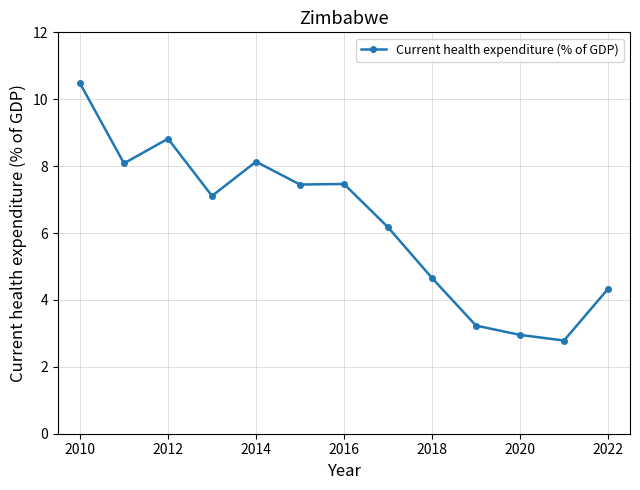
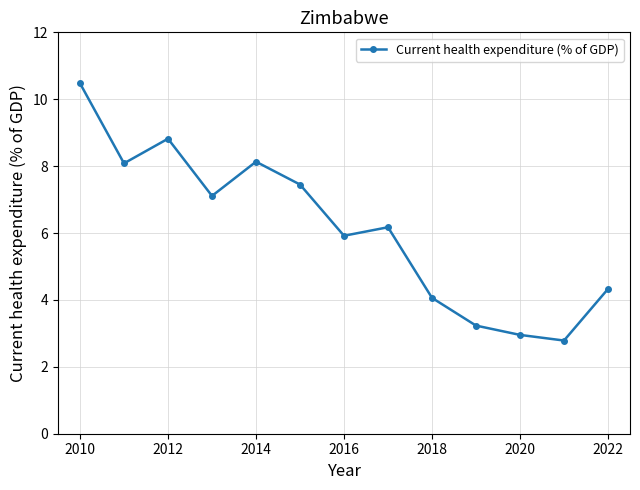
  {
    "2010": 10.5,
    "2012": 8.8,
    "2014": 8.1,
-   "2016": 7.5,
-   "2018": 4.7,
+   "2016": 5.9,
+   "2018": 4.1,
    "2020": 3.0,
    "2022": 4.3
  }
